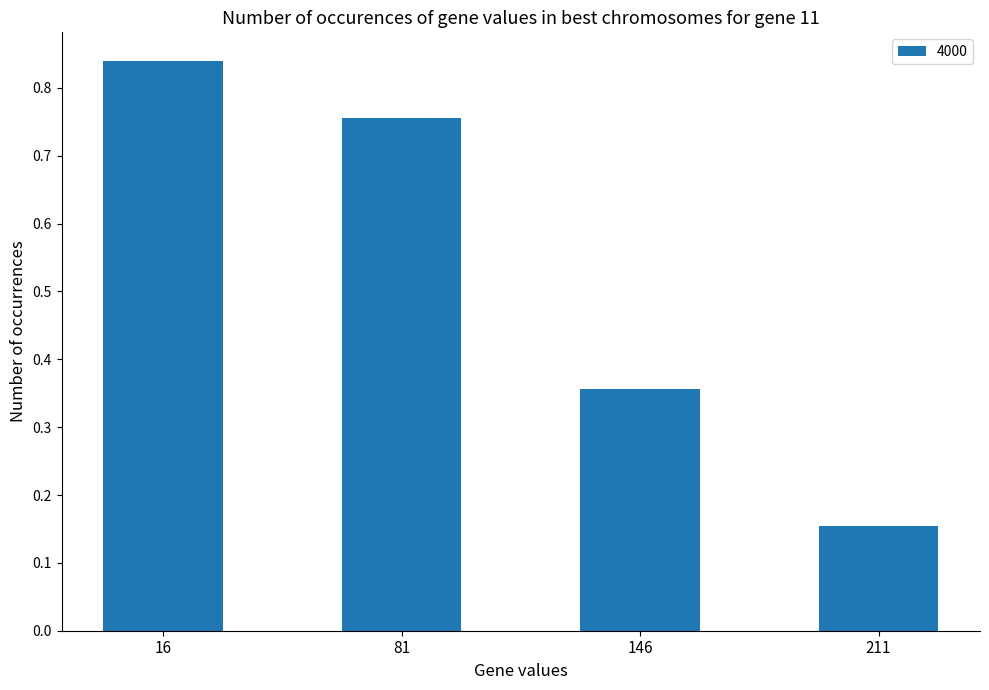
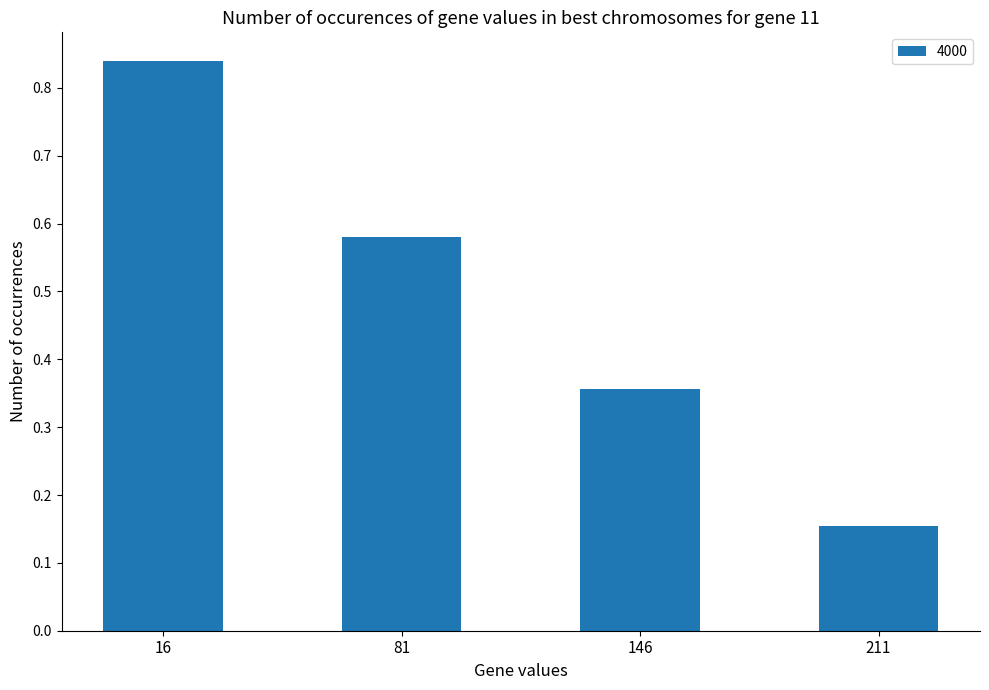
  {
    "16": 0.84,
-   "81": 0.76,
+   "81": 0.58,
    "146": 0.36,
    "211": 0.15
  }
